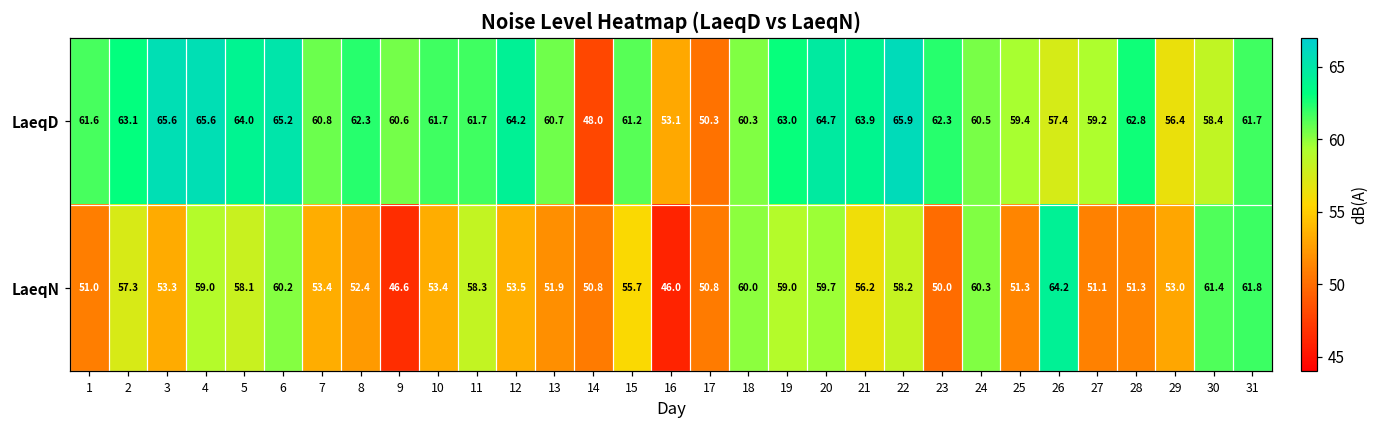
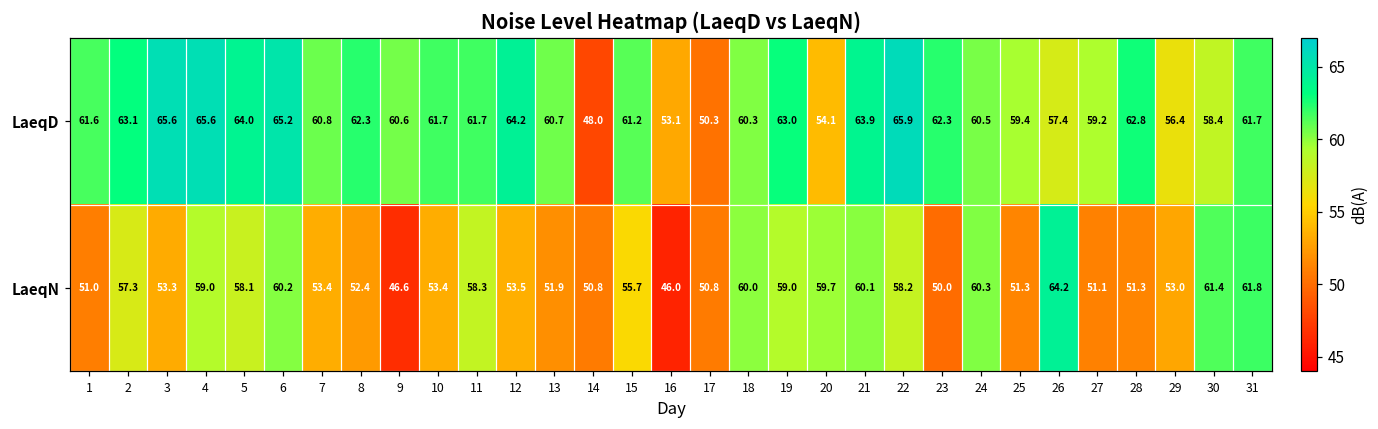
  {
    "LaeqD": {
      "1": 61.6,
      "2": 63.1,
      "3": 65.6,
      "4": 65.6,
      "5": 64.0,
      "6": 65.2,
      "7": 60.8,
      "8": 62.3,
      "9": 60.6,
      "10": 61.7,
      "11": 61.7,
      "12": 64.2,
      "13": 60.7,
      "14": 48.0,
      "15": 61.2,
      "16": 53.1,
      "17": 50.3,
      "18": 60.3,
      "19": 63.0,
-     "20": 64.7,
+     "20": 54.1,
      "21": 63.9,
      "22": 65.9,
      "23": 62.3,
      "24": 60.5,
      "25": 59.4,
      "26": 57.4,
      "27": 59.2,
      "28": 62.8,
      "29": 56.4,
      "30": 58.4,
      "31": 61.7
    },
    "LaeqN": {
      "1": 51.0,
      "2": 57.3,
      "3": 53.3,
      "4": 59.0,
      "5": 58.1,
      "6": 60.2,
      "7": 53.4,
      "8": 52.4,
      "9": 46.6,
      "10": 53.4,
      "11": 58.3,
      "12": 53.5,
      "13": 51.9,
      "14": 50.8,
      "15": 55.7,
      "16": 46.0,
      "17": 50.8,
      "18": 60.0,
      "19": 59.0,
      "20": 59.7,
-     "21": 56.2,
+     "21": 60.1,
      "22": 58.2,
      "23": 50.0,
      "24": 60.3,
      "25": 51.3,
      "26": 64.2,
      "27": 51.1,
      "28": 51.3,
      "29": 53.0,
      "30": 61.4,
      "31": 61.8
    }
  }
